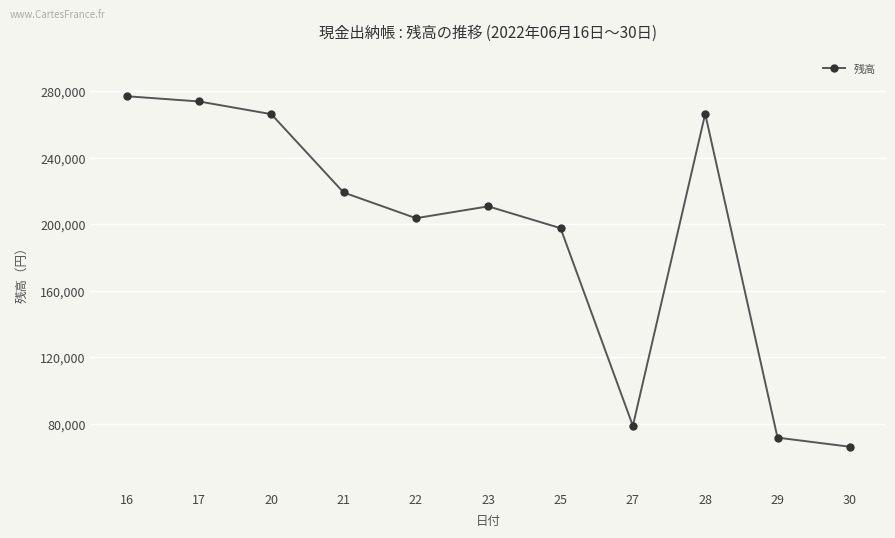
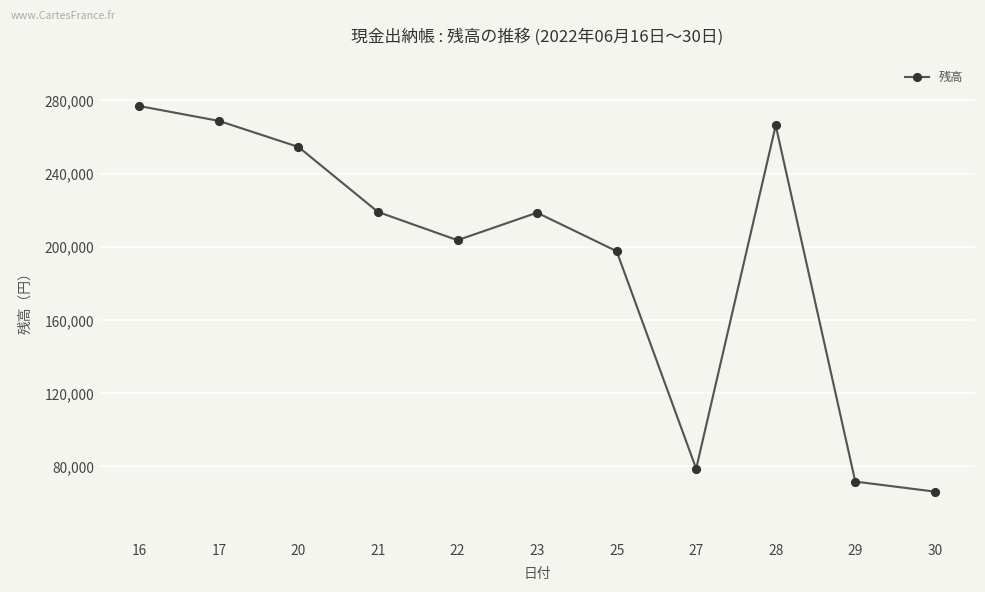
  {
    "16": "277,000",
-   "17": "274,000",
-   "20": "266,000",
+   "17": "269,000",
+   "20": "255,000",
    "21": "219,000",
    "22": "204,000",
-   "23": "211,000",
+   "23": "219,000",
    "25": "198,000",
    "27": "79,000",
    "28": "266,000",
    "29": "72,000",
    "30": "66,000"
  }
